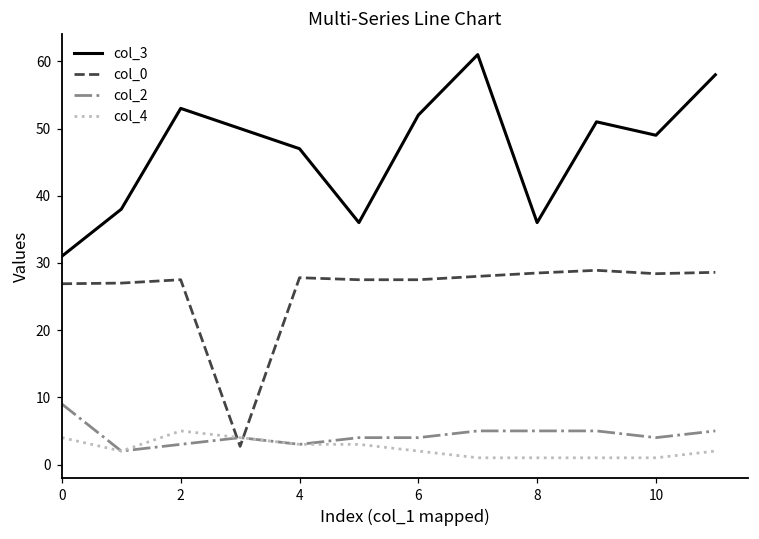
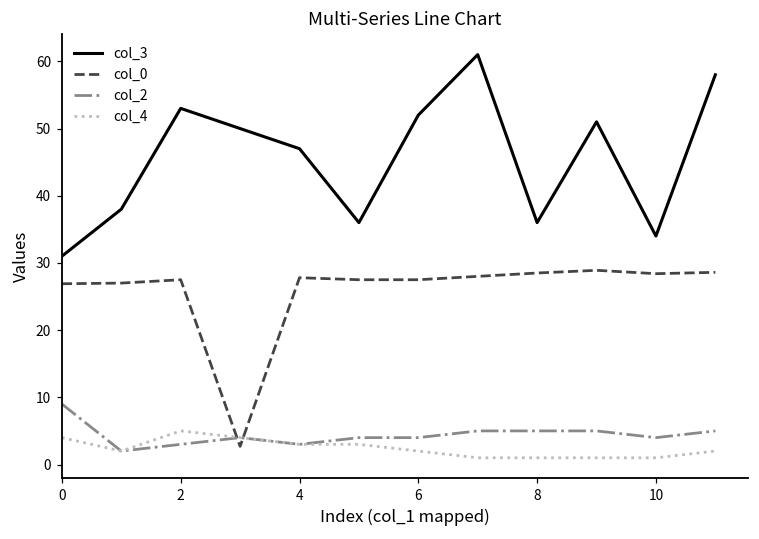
  {
    "col_3": {
      "0": 31,
      "2": 53,
      "4": 47,
      "6": 52,
      "8": 36,
-     "10": 49
+     "10": 34
    },
    "col_0": {
      "0": 27,
      "2": 28,
      "4": 28,
      "6": 28,
      "8": 29,
      "10": 28
    },
    "col_2": {
      "0": 9,
      "2": 3,
      "6": 4,
      "8": 5,
      "10": 4
    },
    "col_4": {
      "0": 4,
      "2": 5,
      "6": 2,
      "8": 1,
      "10": 1
    }
  }
